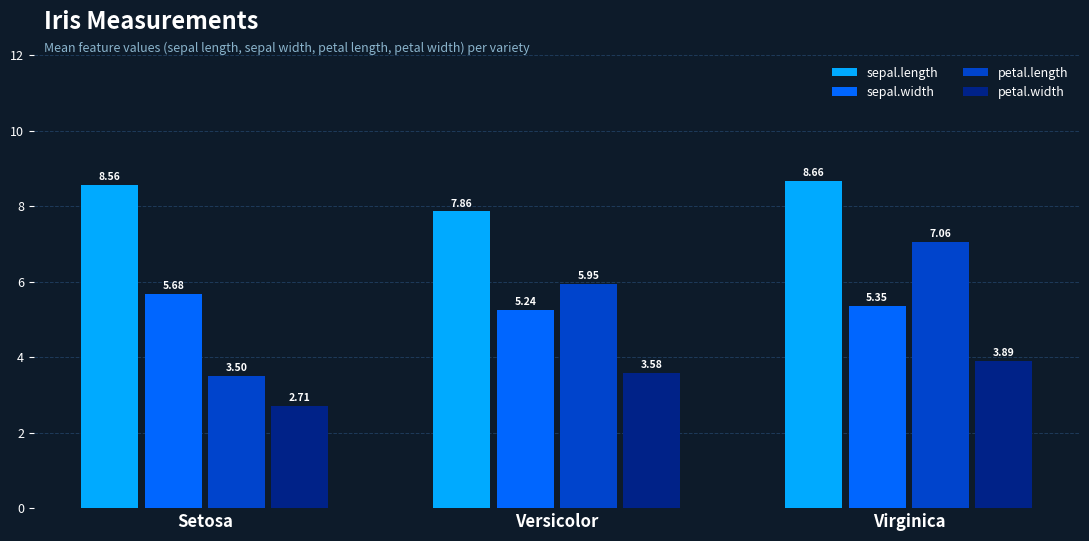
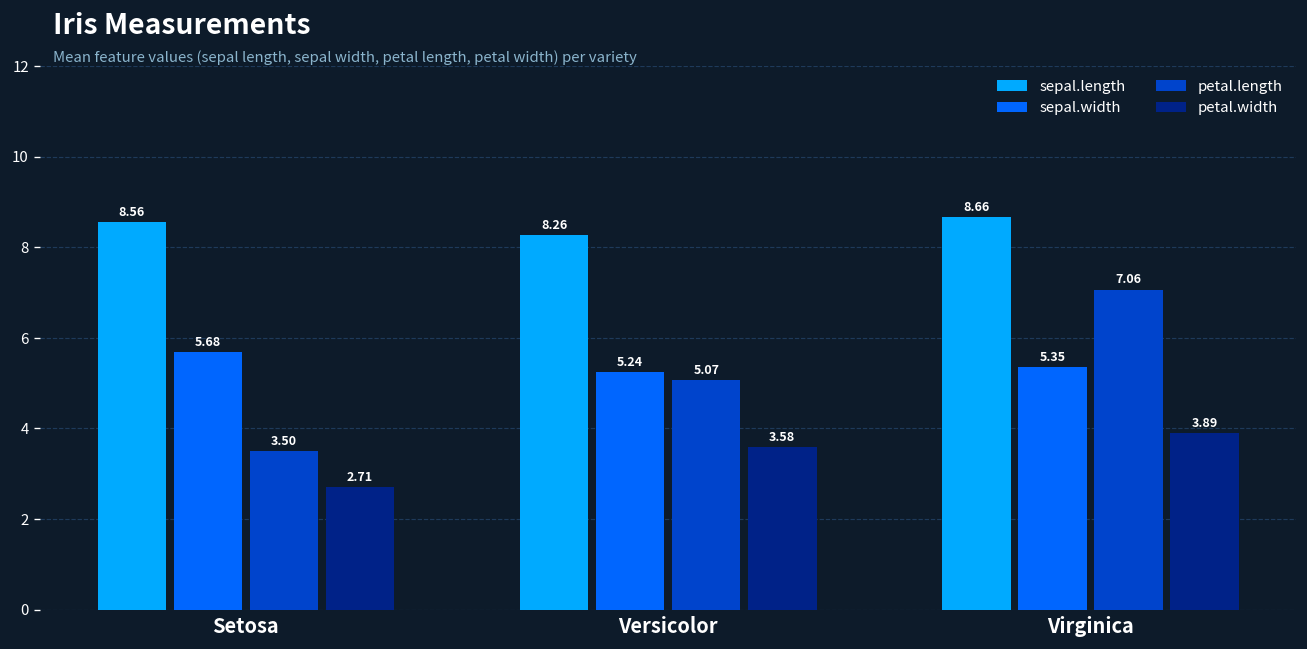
  {
    "sepal.length": {
      "Setosa": 8.56,
-     "Versicolor": 7.86,
+     "Versicolor": 8.26,
      "Virginica": 8.66
    },
    "sepal.width": {
      "Setosa": 5.68,
      "Versicolor": 5.24,
      "Virginica": 5.35
    },
    "petal.length": {
      "Setosa": 3.50,
-     "Versicolor": 5.95,
+     "Versicolor": 5.07,
      "Virginica": 7.06
    },
    "petal.width": {
      "Setosa": 2.71,
      "Versicolor": 3.58,
      "Virginica": 3.89
    }
  }
